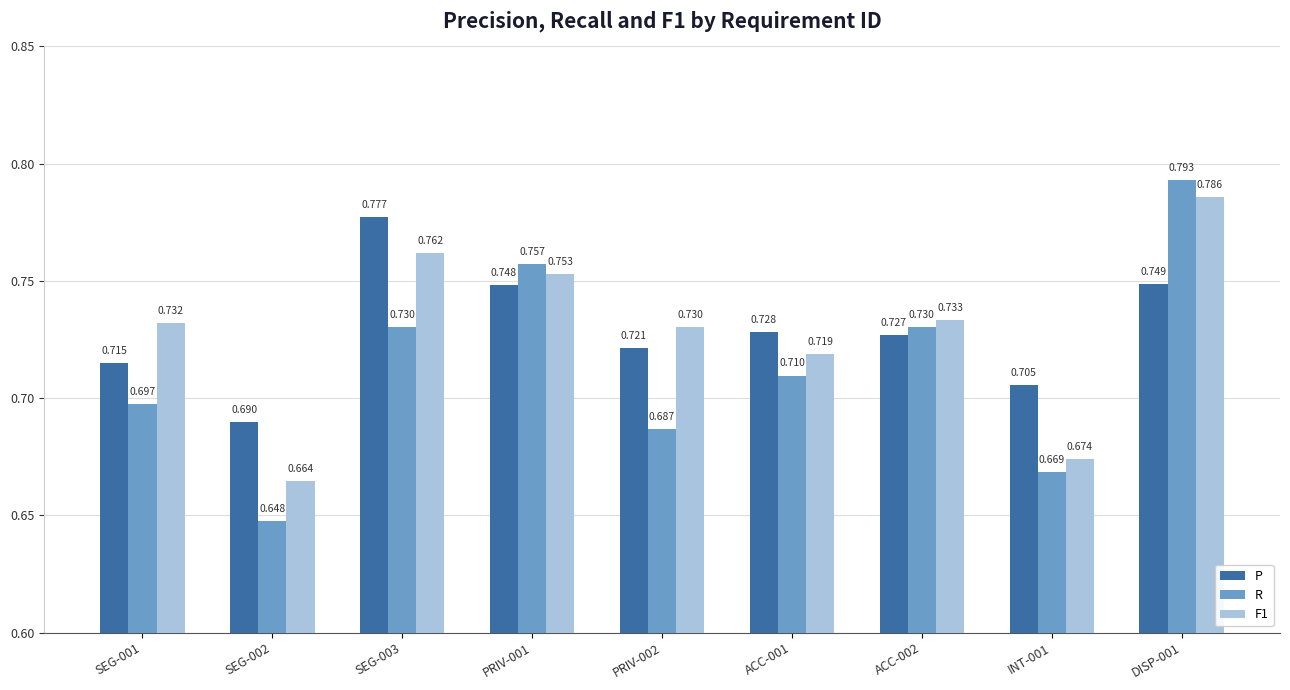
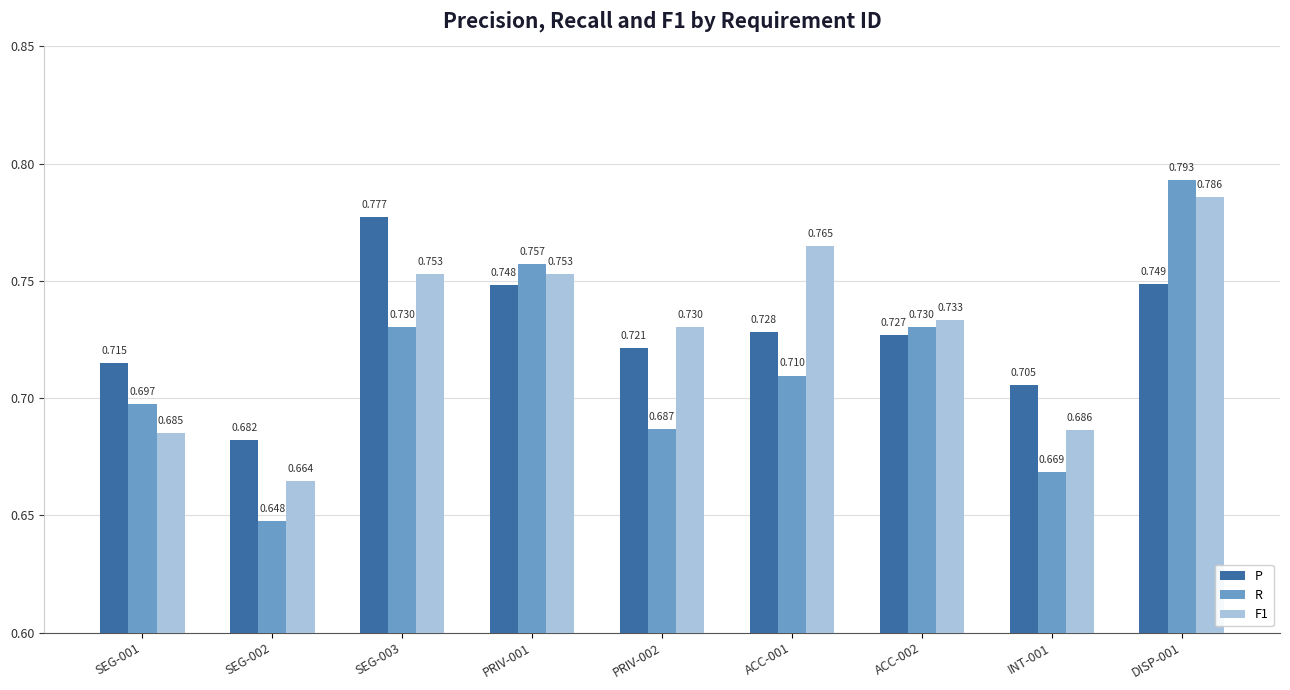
  {
    "P": {
      "SEG-001": 0.715,
-     "SEG-002": 0.690,
+     "SEG-002": 0.682,
      "SEG-003": 0.777,
      "PRIV-001": 0.748,
      "PRIV-002": 0.721,
      "ACC-001": 0.728,
      "ACC-002": 0.727,
      "INT-001": 0.705,
      "DISP-001": 0.749
    },
    "R": {
      "SEG-001": 0.697,
      "SEG-002": 0.648,
      "SEG-003": 0.730,
      "PRIV-001": 0.757,
      "PRIV-002": 0.687,
      "ACC-001": 0.710,
      "ACC-002": 0.730,
      "INT-001": 0.669,
      "DISP-001": 0.793
    },
    "F1": {
-     "SEG-001": 0.732,
+     "SEG-001": 0.685,
      "SEG-002": 0.664,
-     "SEG-003": 0.762,
+     "SEG-003": 0.753,
      "PRIV-001": 0.753,
      "PRIV-002": 0.730,
-     "ACC-001": 0.719,
+     "ACC-001": 0.765,
      "ACC-002": 0.733,
-     "INT-001": 0.674,
+     "INT-001": 0.686,
      "DISP-001": 0.786
    }
  }
